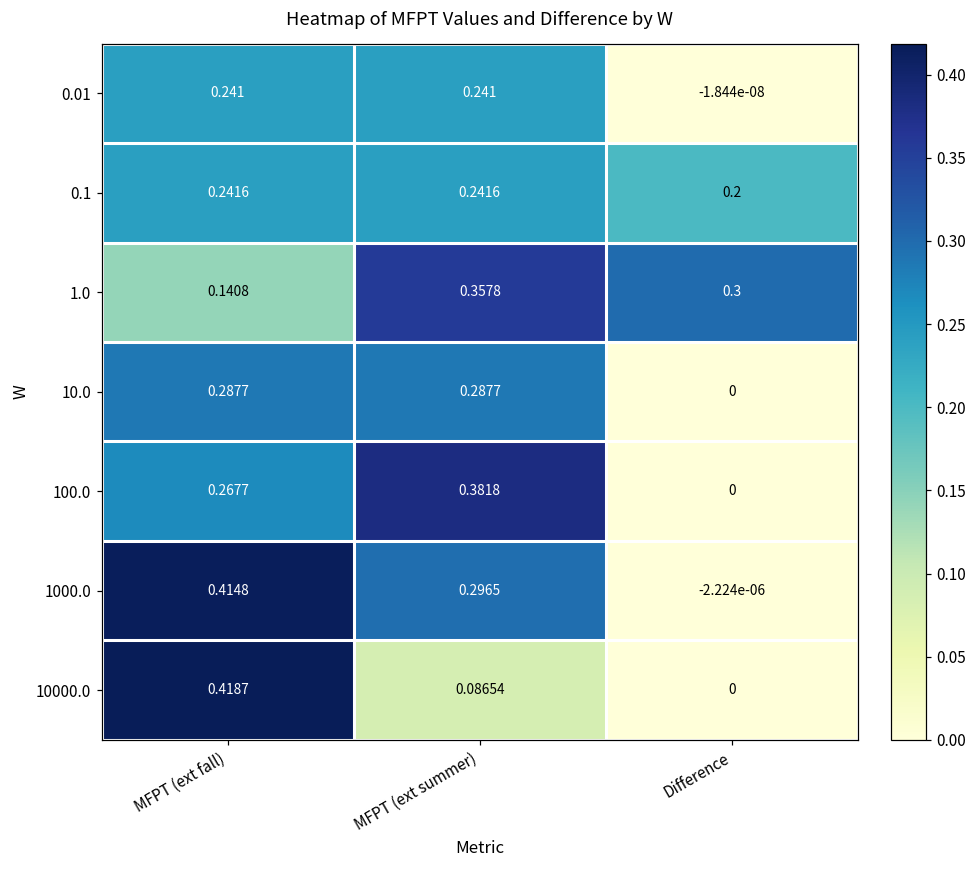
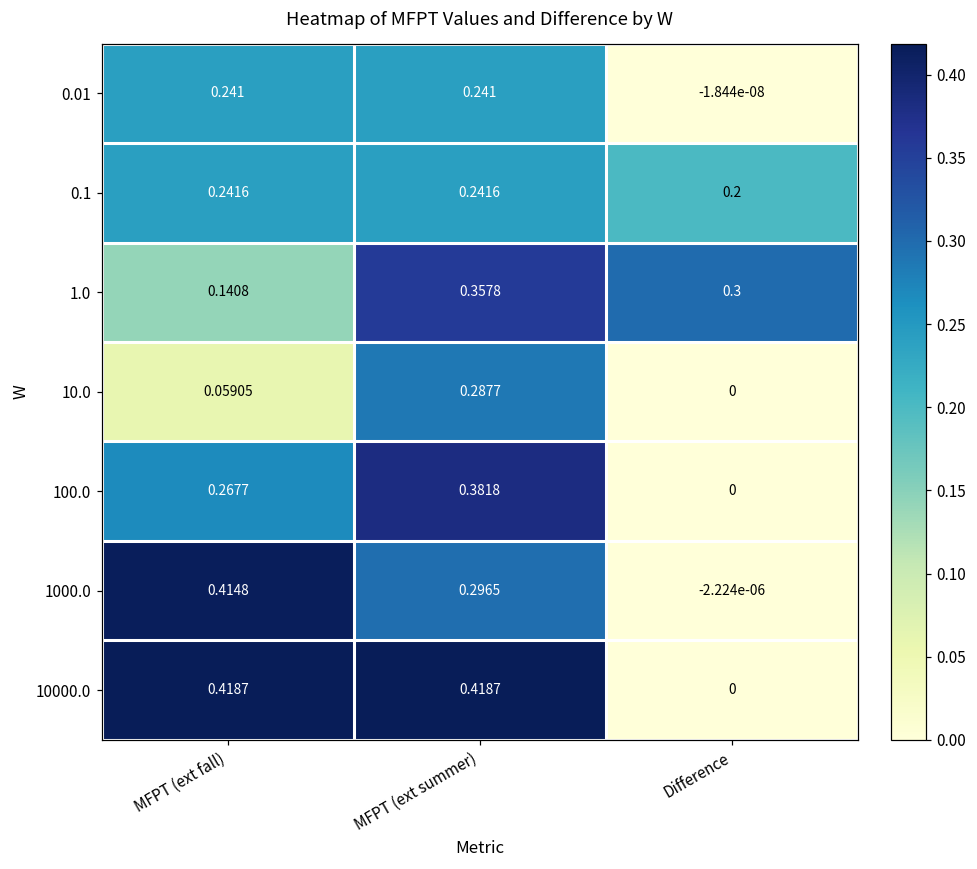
  {
    "0.01": {
      "MFPT (ext fall)": "0.241",
      "MFPT (ext summer)": "0.241",
      "Difference": "-1.844e-08"
    },
    "0.1": {
      "MFPT (ext fall)": "0.2416",
      "MFPT (ext summer)": "0.2416",
      "Difference": "0.2"
    },
    "1.0": {
      "MFPT (ext fall)": "0.1408",
      "MFPT (ext summer)": "0.3578",
      "Difference": "0.3"
    },
    "10.0": {
-     "MFPT (ext fall)": "0.2877",
+     "MFPT (ext fall)": "0.05905",
      "MFPT (ext summer)": "0.2877",
      "Difference": "0"
    },
    "100.0": {
      "MFPT (ext fall)": "0.2677",
      "MFPT (ext summer)": "0.3818",
      "Difference": "0"
    },
    "1000.0": {
      "MFPT (ext fall)": "0.4148",
      "MFPT (ext summer)": "0.2965",
      "Difference": "-2.224e-06"
    },
    "10000.0": {
      "MFPT (ext fall)": "0.4187",
-     "MFPT (ext summer)": "0.08654",
+     "MFPT (ext summer)": "0.4187",
      "Difference": "0"
    }
  }
